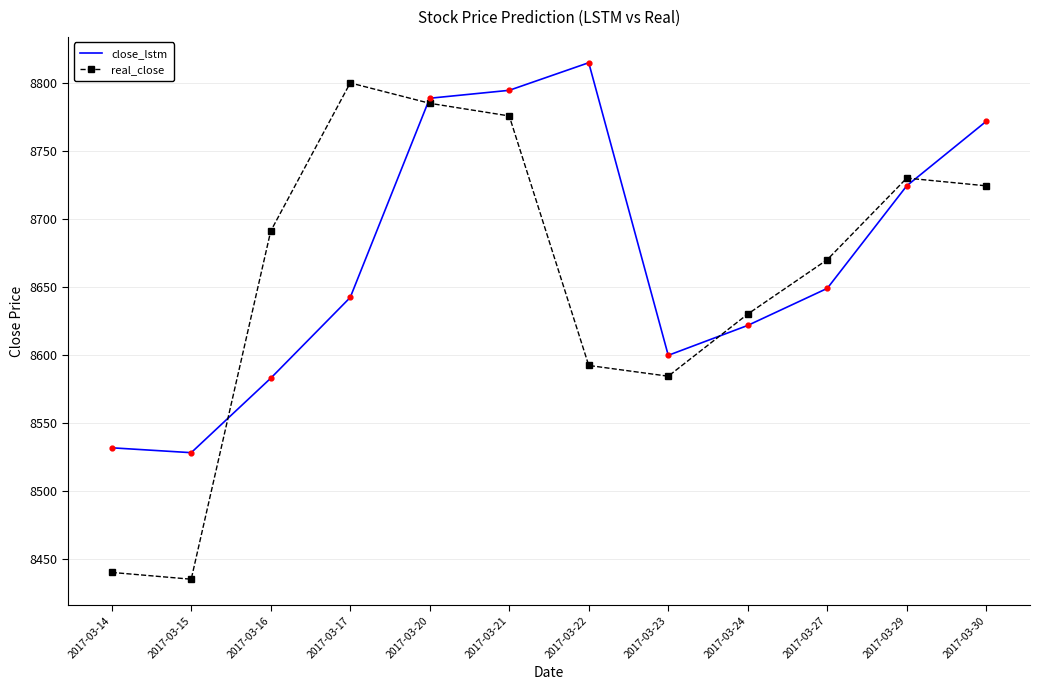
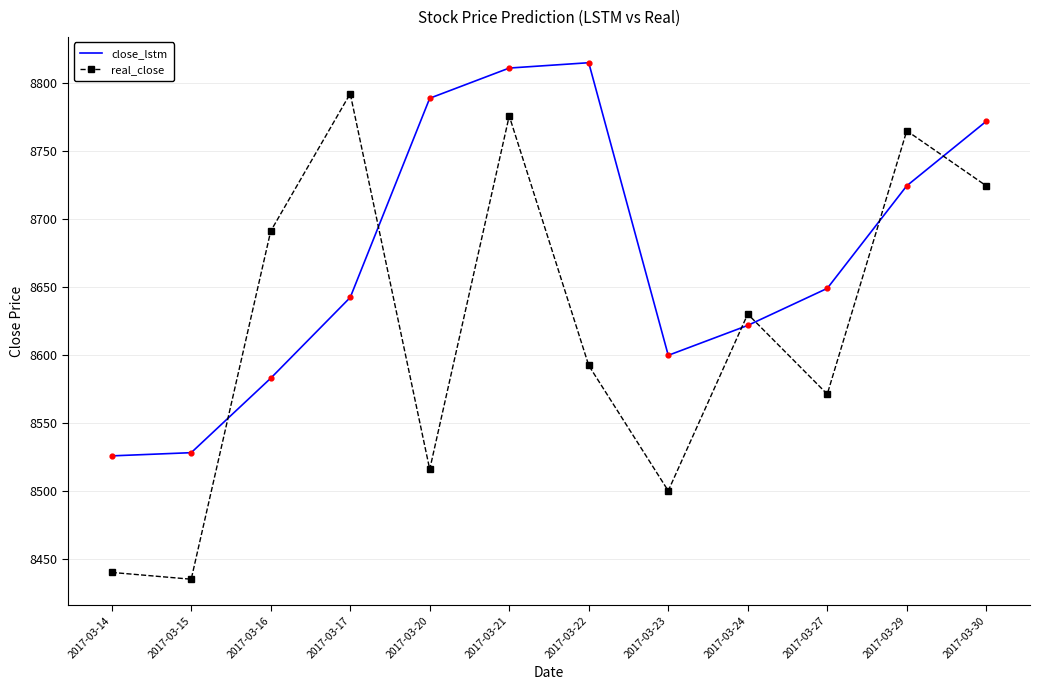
  {
    "close_lstm": {
-     "2017-03-14": 8532,
+     "2017-03-14": 8526,
      "2017-03-15": 8528,
      "2017-03-16": 8583,
      "2017-03-17": 8642,
      "2017-03-20": 8789,
-     "2017-03-21": 8795,
+     "2017-03-21": 8811,
      "2017-03-22": 8815,
      "2017-03-23": 8600,
      "2017-03-24": 8622,
      "2017-03-27": 8649,
      "2017-03-29": 8724,
      "2017-03-30": 8772
    },
    "real_close": {
      "2017-03-14": 8440,
      "2017-03-15": 8435,
      "2017-03-16": 8691,
-     "2017-03-17": 8800,
-     "2017-03-20": 8785,
+     "2017-03-17": 8792,
+     "2017-03-20": 8516,
      "2017-03-21": 8776,
      "2017-03-22": 8592,
-     "2017-03-23": 8584,
+     "2017-03-23": 8500,
      "2017-03-24": 8630,
-     "2017-03-27": 8670,
-     "2017-03-29": 8730,
+     "2017-03-27": 8571,
+     "2017-03-29": 8765,
      "2017-03-30": 8724
    }
  }
